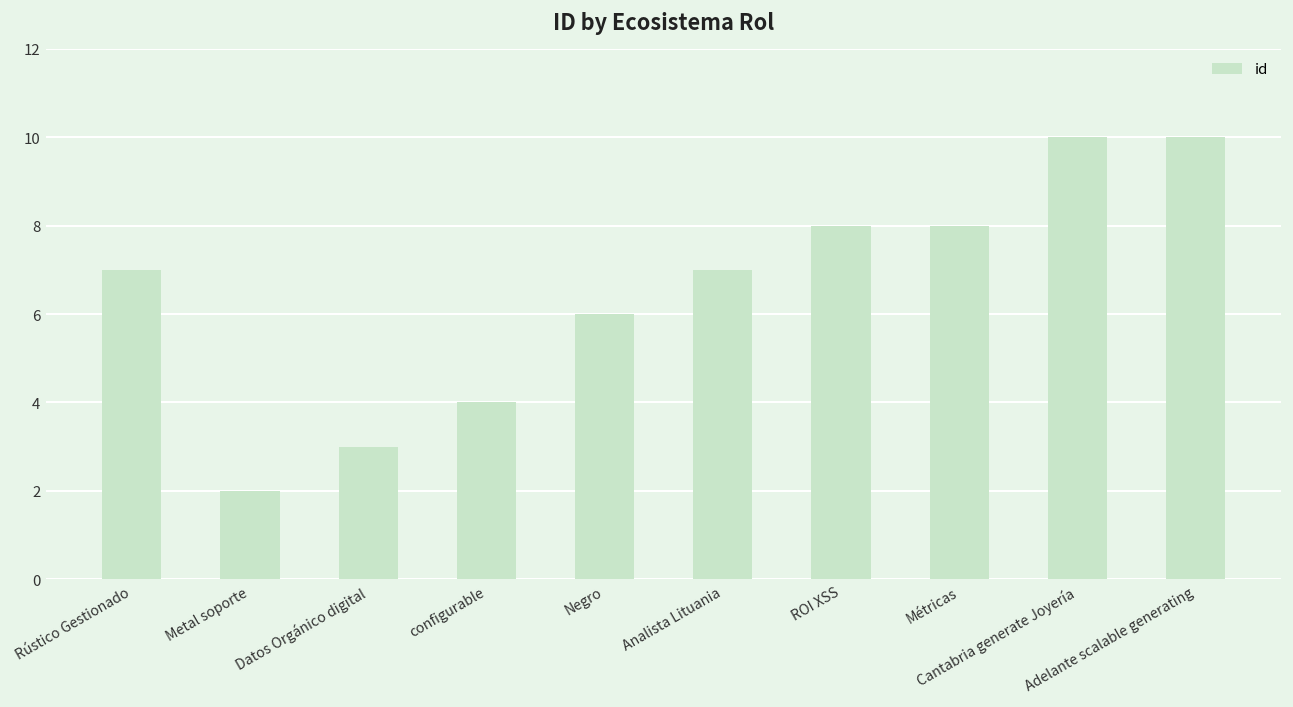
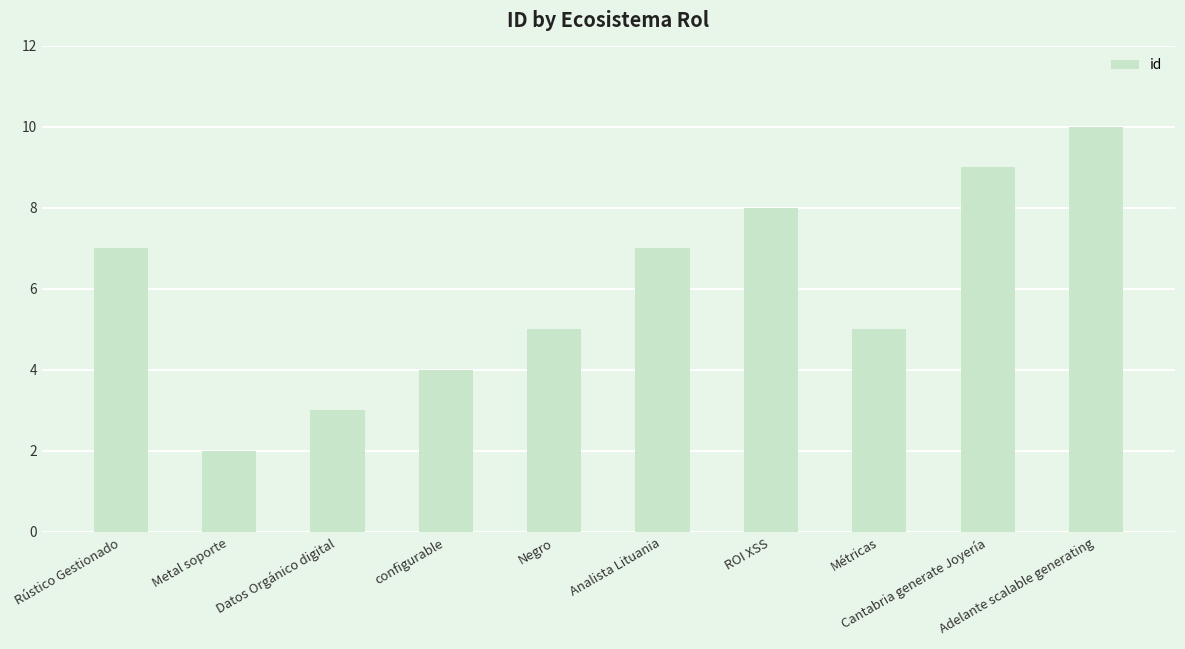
  {
    "Rústico Gestionado": 7,
    "Metal soporte": 2,
    "Datos Orgánico digital": 3,
    "configurable": 4,
-   "Negro": 6,
+   "Negro": 5,
    "Analista Lituania": 7,
    "ROI XSS": 8,
-   "Métricas": 8,
-   "Cantabria generate Joyería": 10,
+   "Métricas": 5,
+   "Cantabria generate Joyería": 9,
    "Adelante scalable generating": 10
  }
